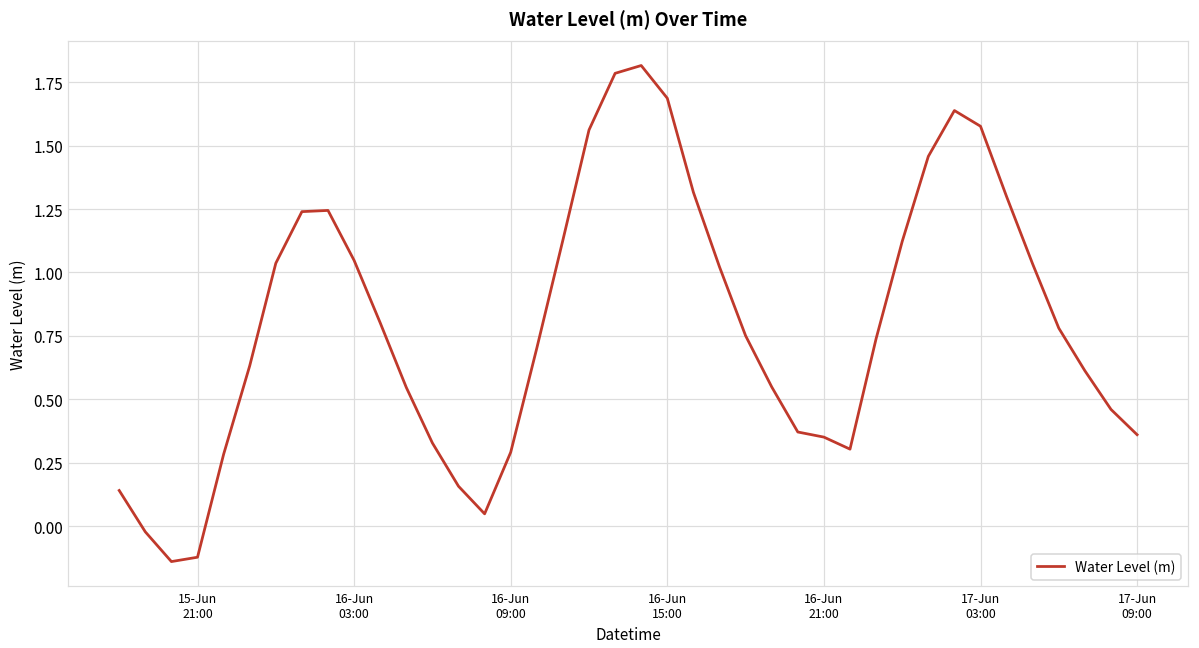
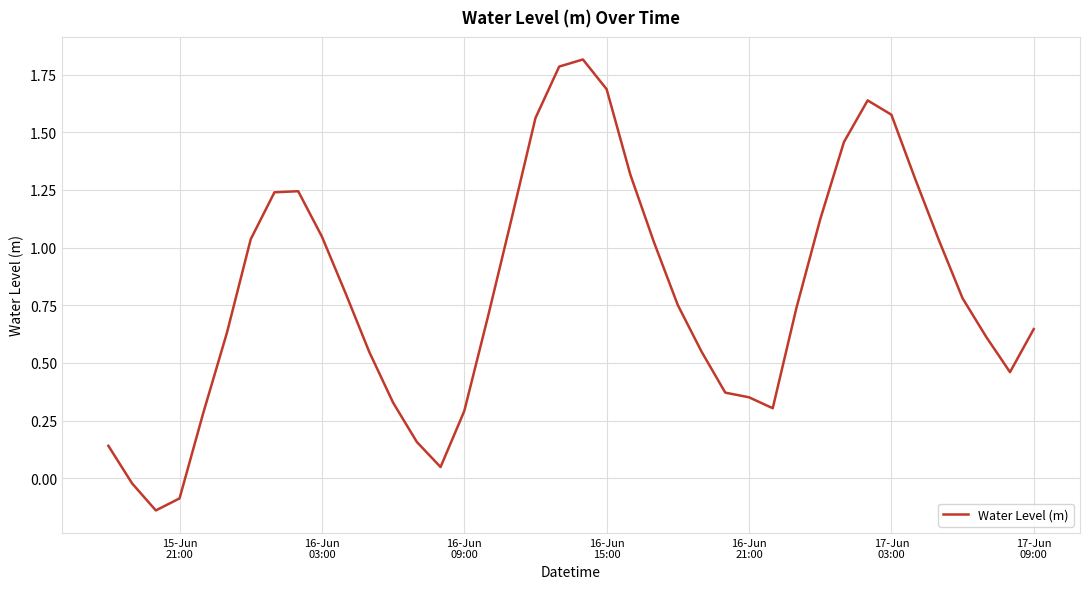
  {
-   "15-Jun 21:00": -0.12,
+   "15-Jun 21:00": -0.09,
    "16-Jun 03:00": 1.05,
    "16-Jun 09:00": 0.29,
    "16-Jun 15:00": 1.69,
    "16-Jun 21:00": 0.35,
    "17-Jun 03:00": 1.58,
-   "17-Jun 09:00": 0.36
+   "17-Jun 09:00": 0.65
  }
